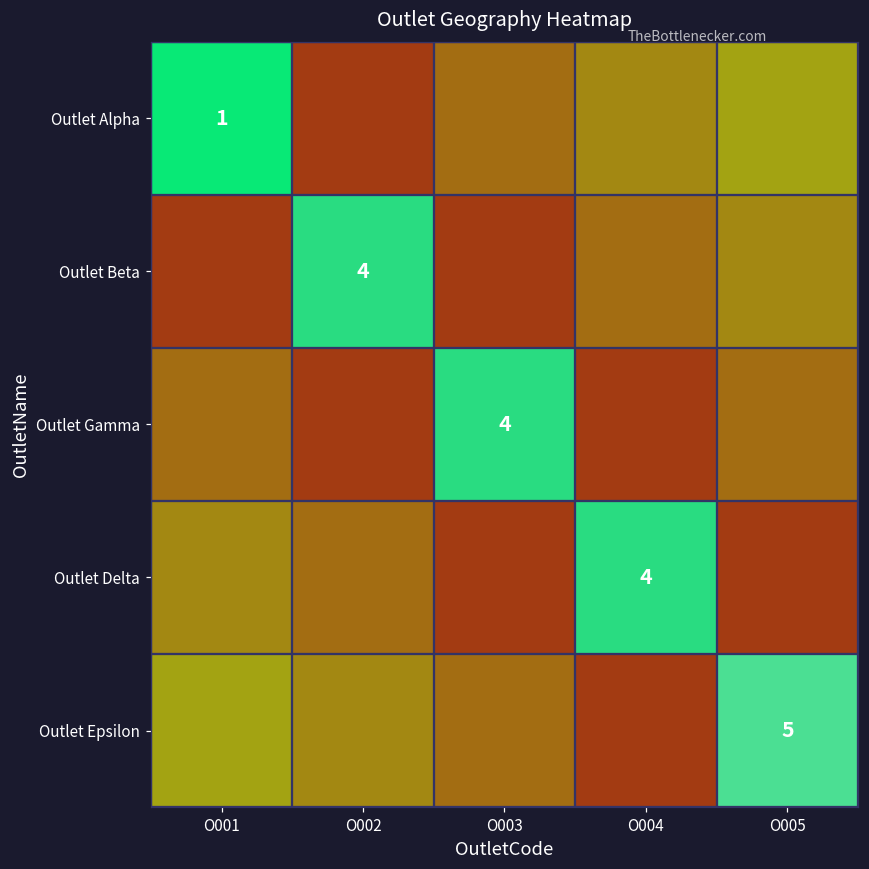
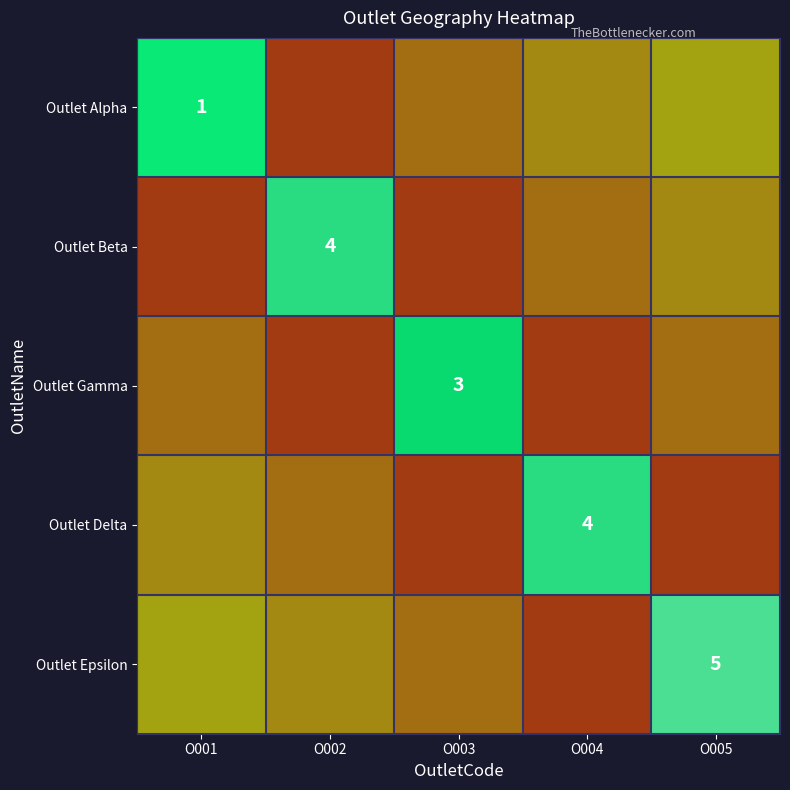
  {
    "Outlet Alpha": {
      "O001": 1
    },
    "Outlet Beta": {
      "O002": 4
    },
    "Outlet Gamma": {
-     "O003": 4
+     "O003": 3
    },
    "Outlet Delta": {
      "O004": 4
    },
    "Outlet Epsilon": {
      "O005": 5
    }
  }
